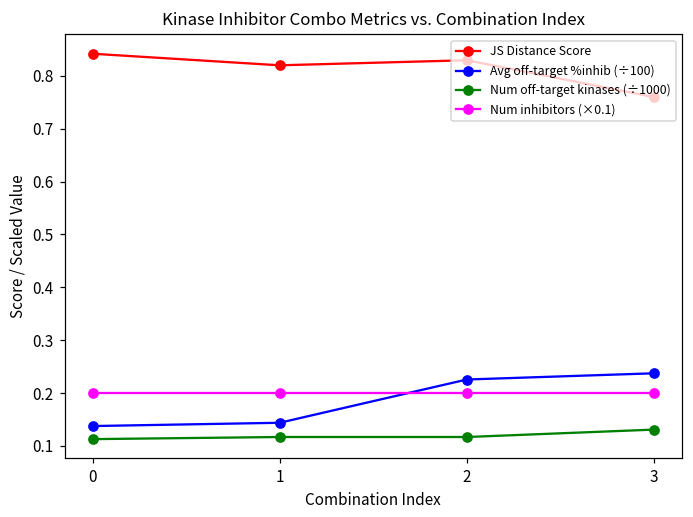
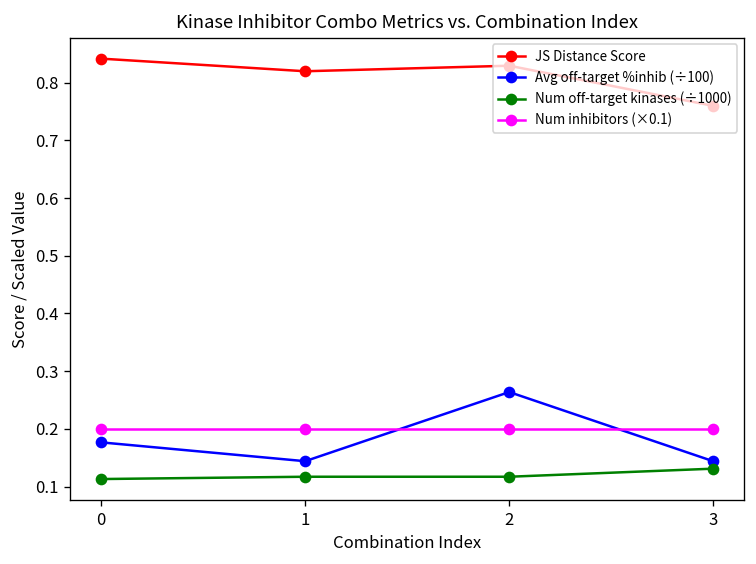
  {
    "JS Distance Score": {
      "0": 0.84,
      "1": 0.82
    },
    "Avg off-target %inhib (÷100)": {
-     "0": 0.14,
+     "0": 0.18,
      "1": 0.14,
-     "2": 0.23,
-     "3": 0.24
+     "2": 0.26,
+     "3": 0.14
    },
    "Num off-target kinases (÷1000)": {
      "0": 0.11,
      "1": 0.12,
      "2": 0.12,
      "3": 0.13
    },
    "Num inhibitors (×0.1)": {
      "0": 0.20,
      "1": 0.20,
      "2": 0.20,
      "3": 0.20
    }
  }
